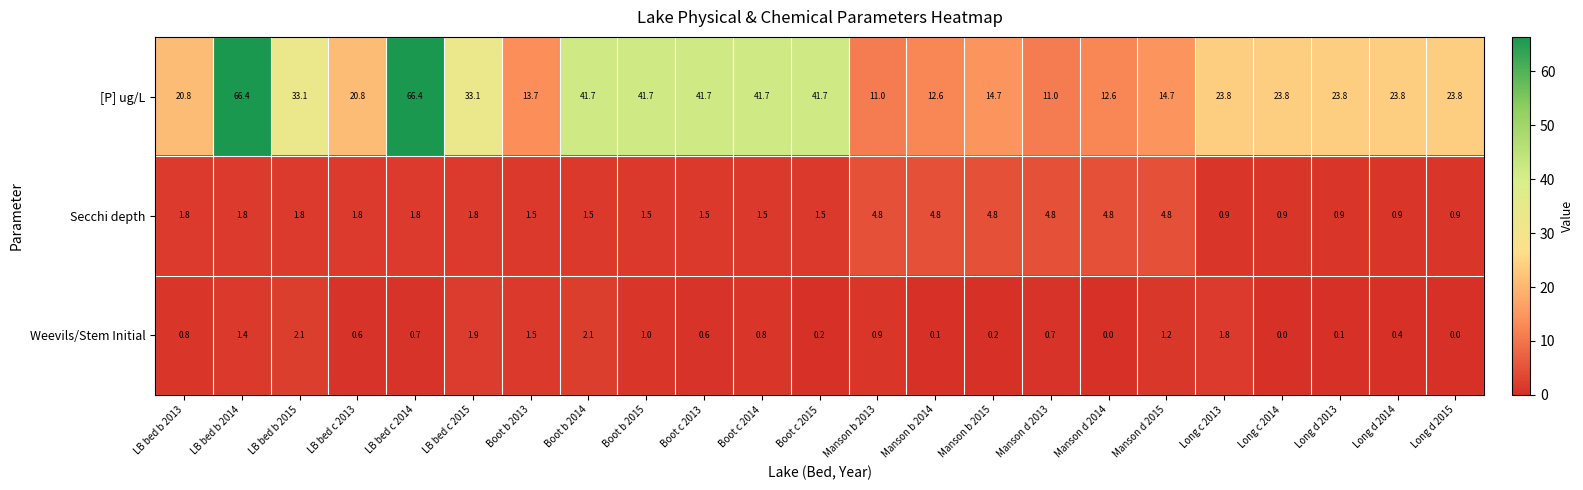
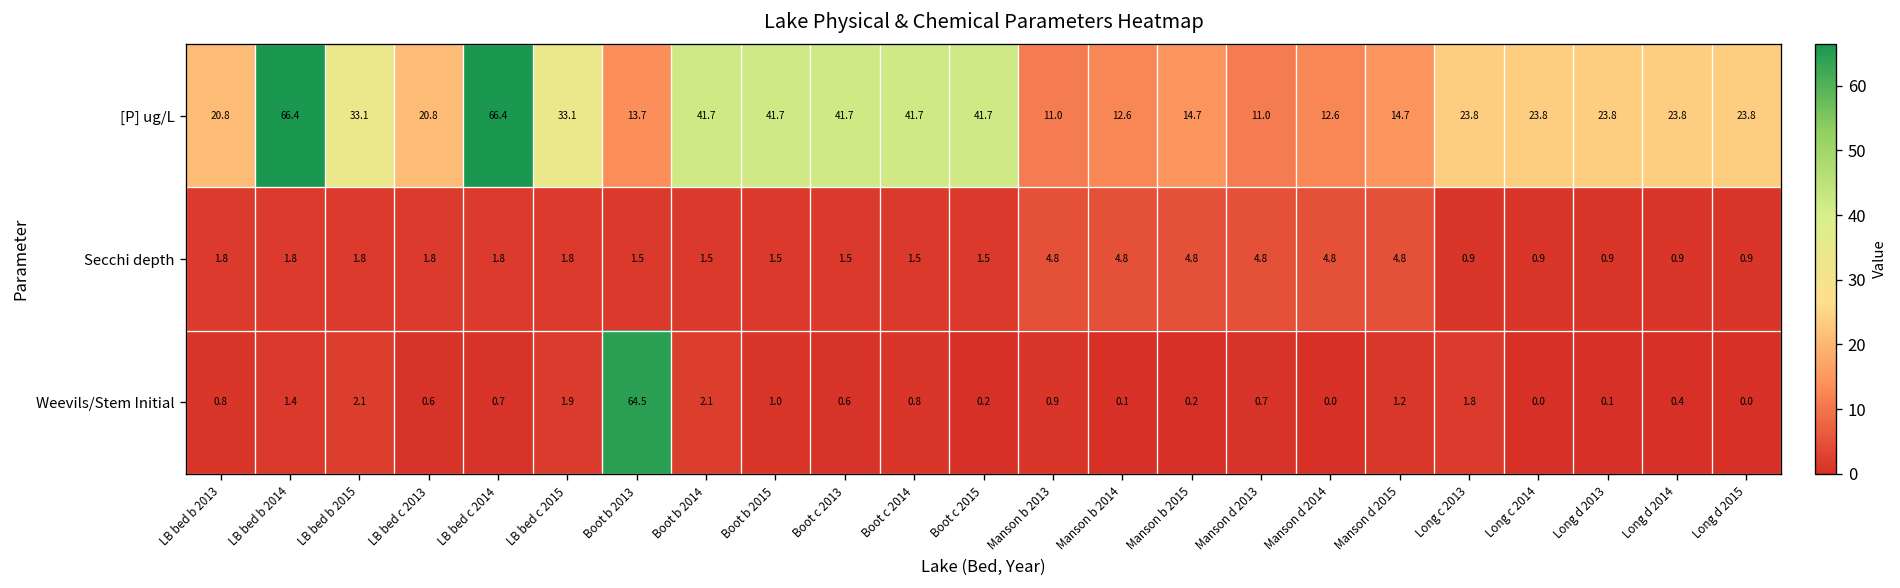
  {
    "[P] ug/L": {
      "LB bed b 2013": 20.8,
      "LB bed b 2014": 66.4,
      "LB bed b 2015": 33.1,
      "LB bed c 2013": 20.8,
      "LB bed c 2014": 66.4,
      "LB bed c 2015": 33.1,
      "Boot b 2013": 13.7,
      "Boot b 2014": 41.7,
      "Boot b 2015": 41.7,
      "Boot c 2013": 41.7,
      "Boot c 2014": 41.7,
      "Boot c 2015": 41.7,
      "Manson b 2013": 11.0,
      "Manson b 2014": 12.6,
      "Manson b 2015": 14.7,
      "Manson d 2013": 11.0,
      "Manson d 2014": 12.6,
      "Manson d 2015": 14.7,
      "Long c 2013": 23.8,
      "Long c 2014": 23.8,
      "Long d 2013": 23.8,
      "Long d 2014": 23.8,
      "Long d 2015": 23.8
    },
    "Secchi depth": {
      "LB bed b 2013": 1.8,
      "LB bed b 2014": 1.8,
      "LB bed b 2015": 1.8,
      "LB bed c 2013": 1.8,
      "LB bed c 2014": 1.8,
      "LB bed c 2015": 1.8,
      "Boot b 2013": 1.5,
      "Boot b 2014": 1.5,
      "Boot b 2015": 1.5,
      "Boot c 2013": 1.5,
      "Boot c 2014": 1.5,
      "Boot c 2015": 1.5,
      "Manson b 2013": 4.8,
      "Manson b 2014": 4.8,
      "Manson b 2015": 4.8,
      "Manson d 2013": 4.8,
      "Manson d 2014": 4.8,
      "Manson d 2015": 4.8,
      "Long c 2013": 0.9,
      "Long c 2014": 0.9,
      "Long d 2013": 0.9,
      "Long d 2014": 0.9,
      "Long d 2015": 0.9
    },
    "Weevils/Stem Initial": {
      "LB bed b 2013": 0.8,
      "LB bed b 2014": 1.4,
      "LB bed b 2015": 2.1,
      "LB bed c 2013": 0.6,
      "LB bed c 2014": 0.7,
      "LB bed c 2015": 1.9,
-     "Boot b 2013": 1.5,
+     "Boot b 2013": 64.5,
      "Boot b 2014": 2.1,
      "Boot b 2015": 1.0,
      "Boot c 2013": 0.6,
      "Boot c 2014": 0.8,
      "Boot c 2015": 0.2,
      "Manson b 2013": 0.9,
      "Manson b 2014": 0.1,
      "Manson b 2015": 0.2,
      "Manson d 2013": 0.7,
      "Manson d 2014": 0.0,
      "Manson d 2015": 1.2,
      "Long c 2013": 1.8,
      "Long c 2014": 0.0,
      "Long d 2013": 0.1,
      "Long d 2014": 0.4,
      "Long d 2015": 0.0
    }
  }
